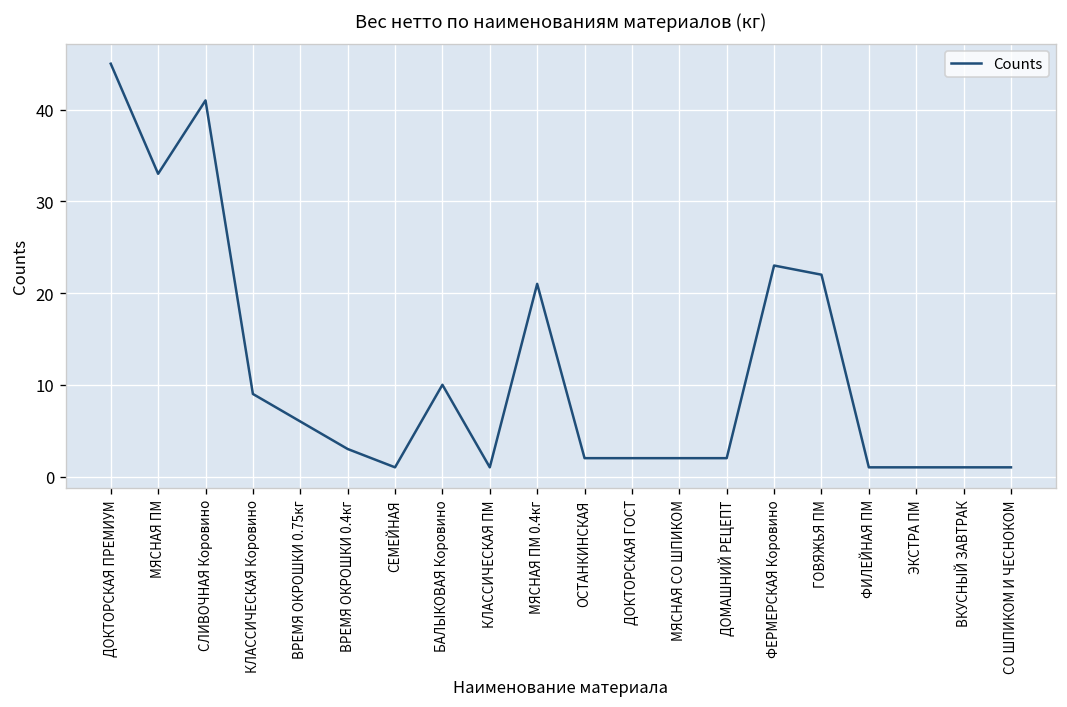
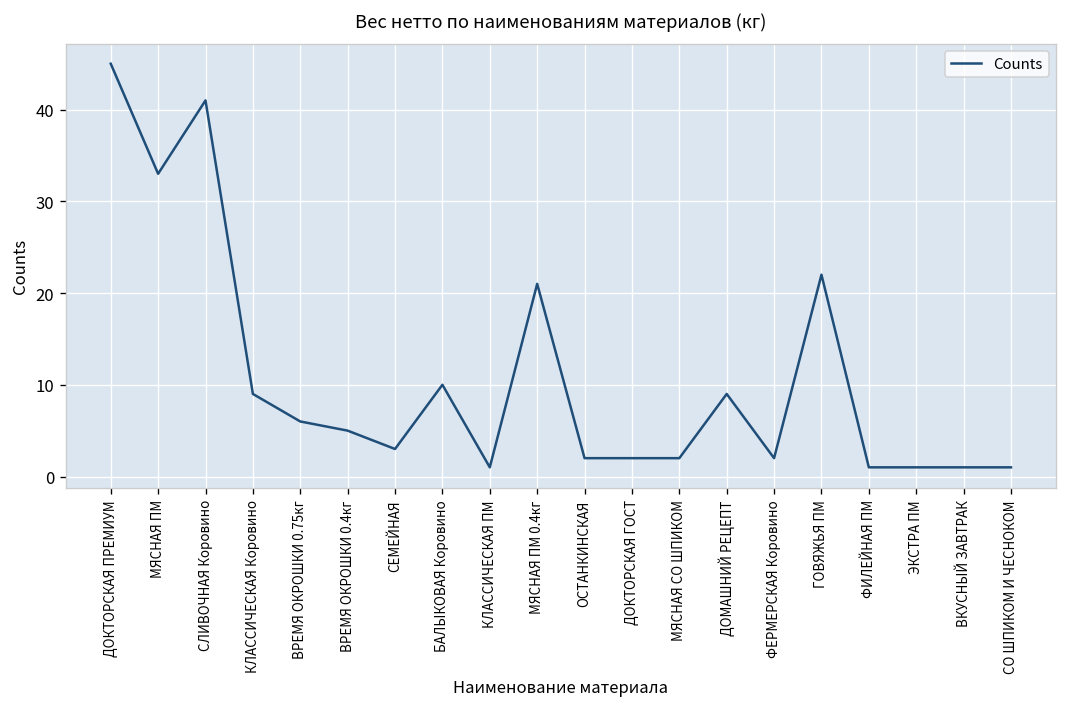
  {
    "ДОКТОРСКАЯ ПРЕМИУМ": 45,
    "МЯСНАЯ ПМ": 33,
    "СЛИВОЧНАЯ Коровино": 41,
    "КЛАССИЧЕСКАЯ Коровино": 9,
    "ВРЕМЯ ОКРОШКИ 0.75кг": 6,
-   "ВРЕМЯ ОКРОШКИ 0.4кг": 3,
-   "СЕМЕЙНАЯ": 1,
+   "ВРЕМЯ ОКРОШКИ 0.4кг": 5,
+   "СЕМЕЙНАЯ": 3,
    "БАЛЫКОВАЯ Коровино": 10,
    "КЛАССИЧЕСКАЯ ПМ": 1,
    "МЯСНАЯ ПМ 0.4кг": 21,
    "ОСТАНКИНСКАЯ": 2,
    "ДОКТОРСКАЯ ГОСТ": 2,
    "МЯСНАЯ СО ШПИКОМ": 2,
-   "ДОМАШНИЙ РЕЦЕПТ": 2,
-   "ФЕРМЕРСКАЯ Коровино": 23,
+   "ДОМАШНИЙ РЕЦЕПТ": 9,
+   "ФЕРМЕРСКАЯ Коровино": 2,
    "ГОВЯЖЬЯ ПМ": 22,
    "ФИЛЕЙНАЯ ПМ": 1,
    "ЭКСТРА ПМ": 1,
    "ВКУСНЫЙ ЗАВТРАК": 1,
    "СО ШПИКОМ И ЧЕСНОКОМ": 1
  }
